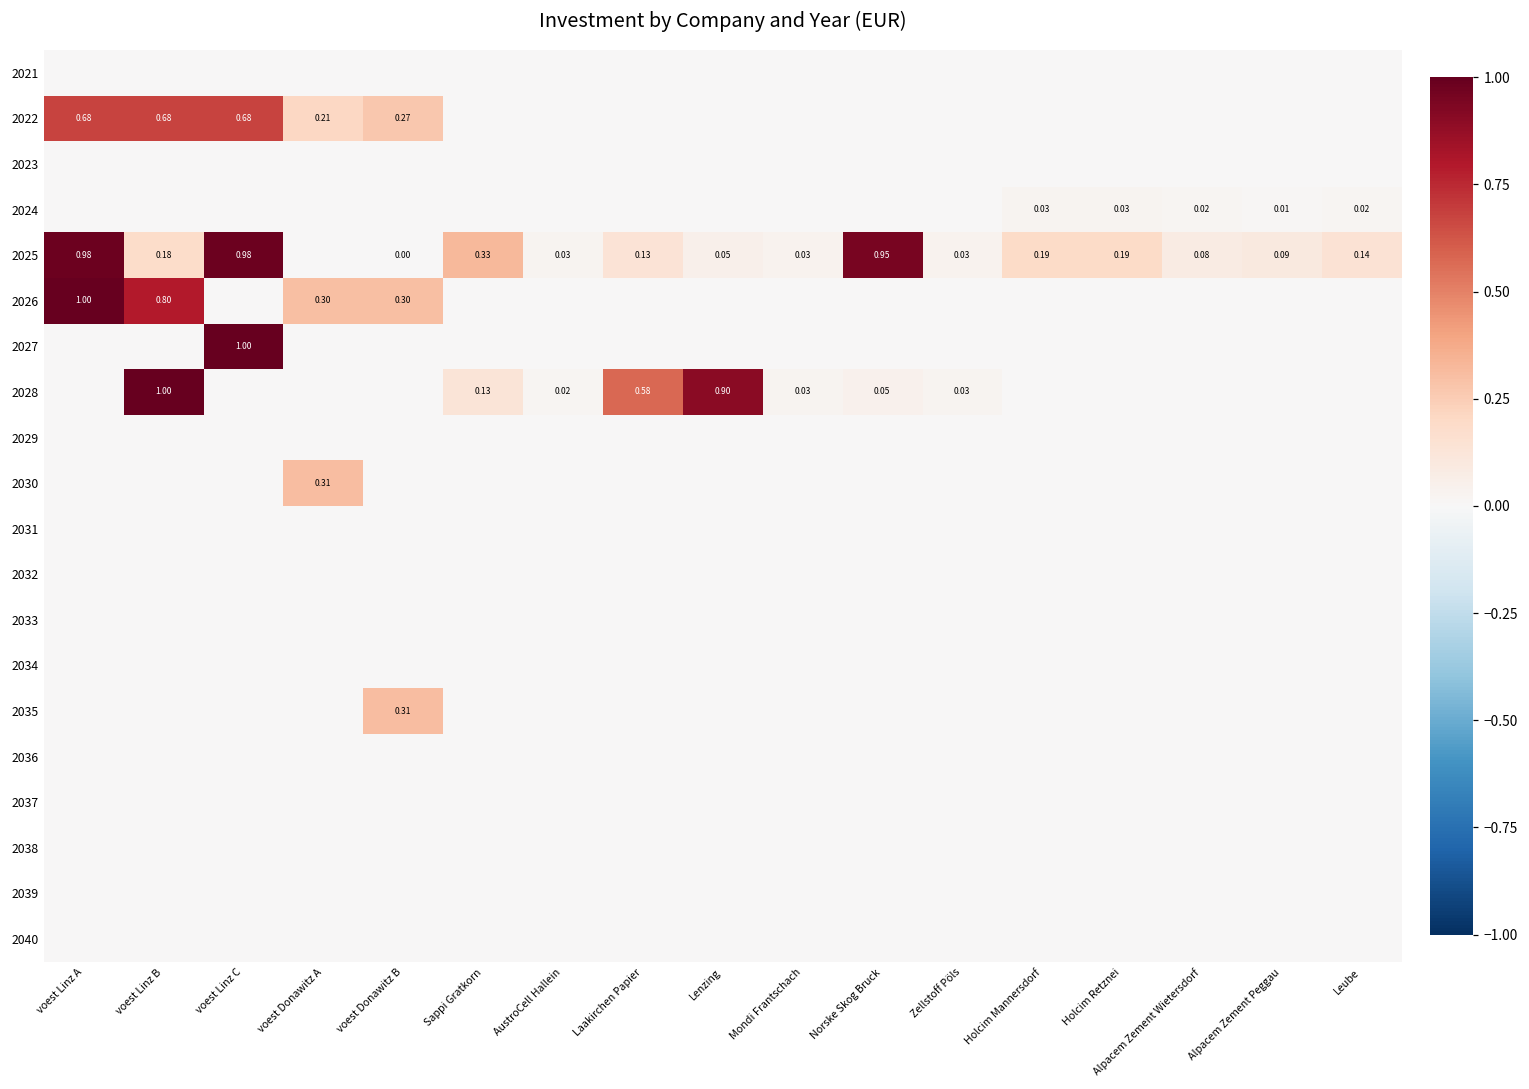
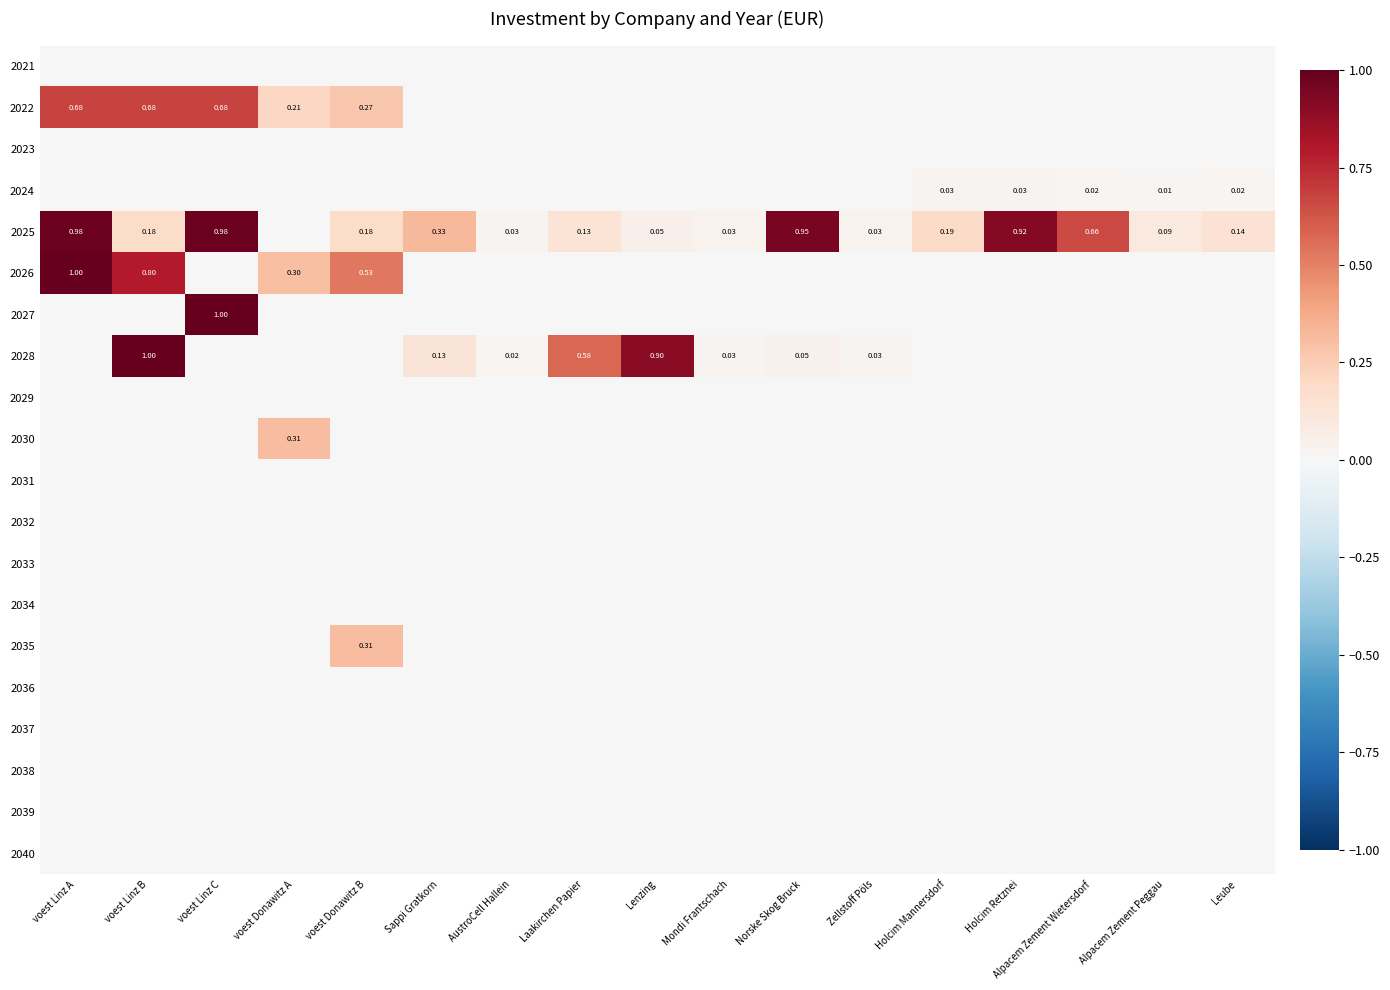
  {
    "2022": {
      "voest Linz A": 0.68,
      "voest Linz B": 0.68,
      "voest Linz C": 0.68,
      "voest Donawitz A": 0.21,
      "voest Donawitz B": 0.27
    },
    "2024": {
      "Holcim Mannersdorf": 0.03,
      "Holcim Retznei": 0.03,
      "Alpacem Zement Wietersdorf": 0.02,
      "Alpacem Zement Peggau": 0.01,
      "Leube": 0.02
    },
    "2025": {
      "voest Linz A": 0.98,
      "voest Linz B": 0.18,
      "voest Linz C": 0.98,
-     "voest Donawitz B": 0.00,
+     "voest Donawitz B": 0.18,
      "Sappi Gratkorn": 0.33,
      "AustroCell Hallein": 0.03,
      "Laakirchen Papier": 0.13,
      "Lenzing": 0.05,
      "Mondi Frantschach": 0.03,
      "Norske Skog Bruck": 0.95,
      "Zellstoff Pöls": 0.03,
      "Holcim Mannersdorf": 0.19,
-     "Holcim Retznei": 0.19,
-     "Alpacem Zement Wietersdorf": 0.08,
+     "Holcim Retznei": 0.92,
+     "Alpacem Zement Wietersdorf": 0.66,
      "Alpacem Zement Peggau": 0.09,
      "Leube": 0.14
    },
    "2026": {
      "voest Linz A": 1.00,
      "voest Linz B": 0.80,
      "voest Donawitz A": 0.30,
-     "voest Donawitz B": 0.30
+     "voest Donawitz B": 0.53
    },
    "2027": {
      "voest Linz C": 1.00
    },
    "2028": {
      "voest Linz B": 1.00,
      "Sappi Gratkorn": 0.13,
      "AustroCell Hallein": 0.02,
      "Laakirchen Papier": 0.58,
      "Lenzing": 0.90,
      "Mondi Frantschach": 0.03,
      "Norske Skog Bruck": 0.05,
      "Zellstoff Pöls": 0.03
    },
    "2030": {
      "voest Donawitz A": 0.31
    },
    "2035": {
      "voest Donawitz B": 0.31
    }
  }
